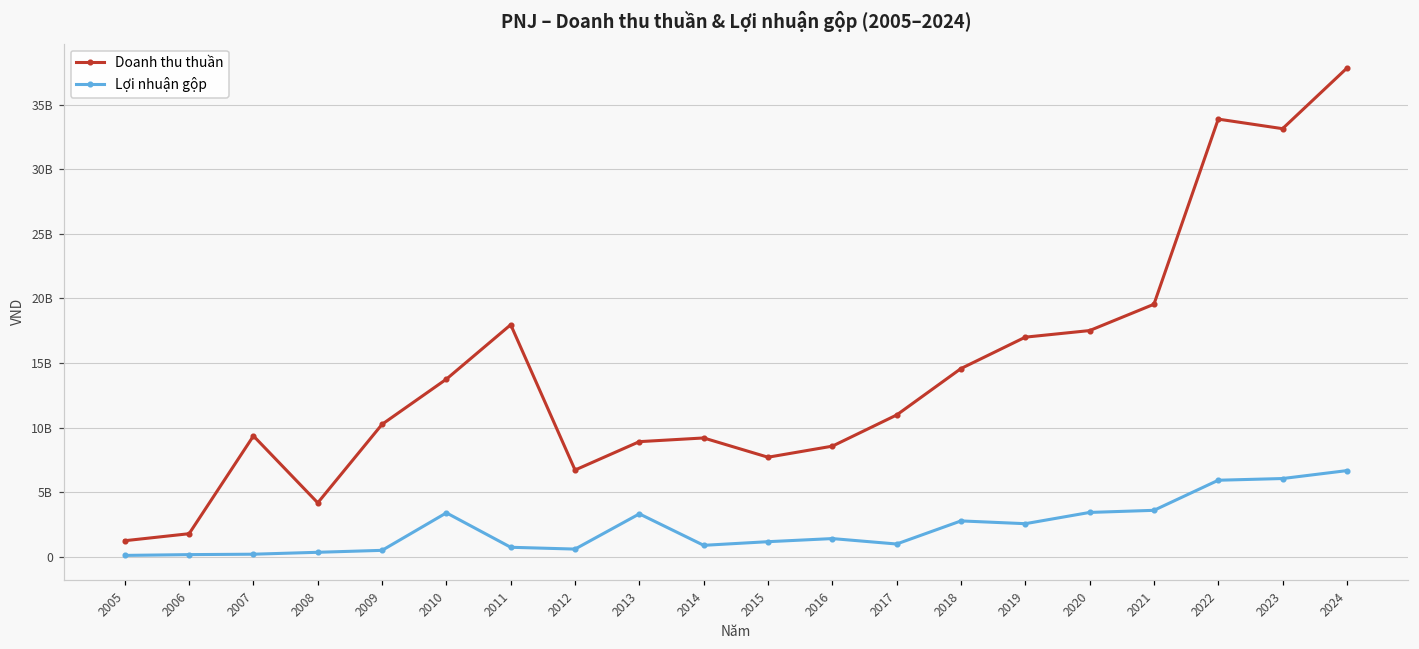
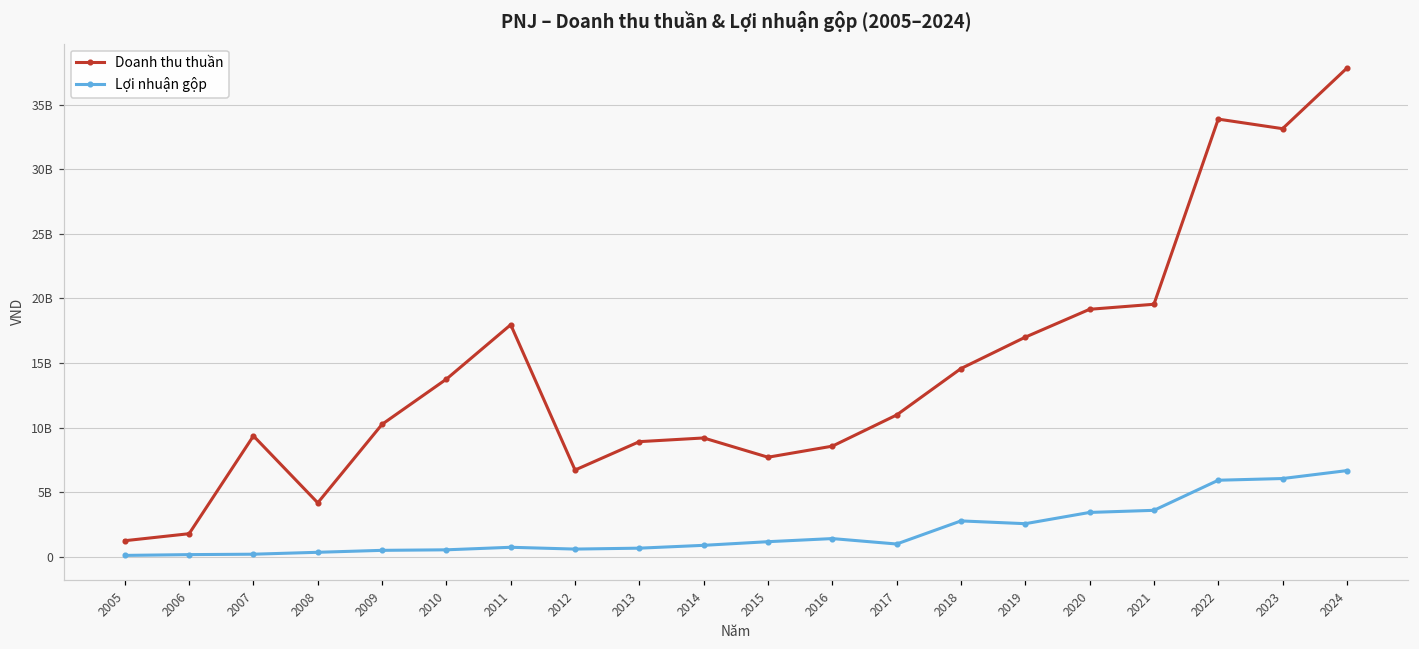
  {
    "Doanh thu thuần": {
      "2005": 1200000000,
      "2006": 1800000000,
      "2007": 9400000000,
      "2008": 4200000000,
      "2009": 10300000000,
      "2010": 13800000000,
      "2011": 18000000000,
      "2012": 6700000000,
      "2013": 8900000000,
      "2014": 9200000000,
      "2015": 7700000000,
      "2016": 8600000000,
      "2017": 11000000000,
      "2018": 14600000000,
      "2019": 17000000000,
-     "2020": 17500000000,
+     "2020": 19200000000,
      "2021": 19500000000,
      "2022": 33900000000,
      "2023": 33100000000,
      "2024": 37800000000
    },
    "Lợi nhuận gộp": {
      "2005": 100000000,
      "2006": 200000000,
      "2007": 200000000,
      "2008": 400000000,
      "2009": 500000000,
-     "2010": 3400000000,
+     "2010": 500000000,
      "2011": 700000000,
      "2012": 600000000,
-     "2013": 3300000000,
+     "2013": 700000000,
      "2014": 900000000,
      "2015": 1200000000,
      "2016": 1400000000,
      "2017": 1000000000,
      "2018": 2800000000,
      "2019": 2600000000,
      "2020": 3400000000,
      "2021": 3600000000,
      "2022": 5900000000,
      "2023": 6100000000,
      "2024": 6700000000
    }
  }
